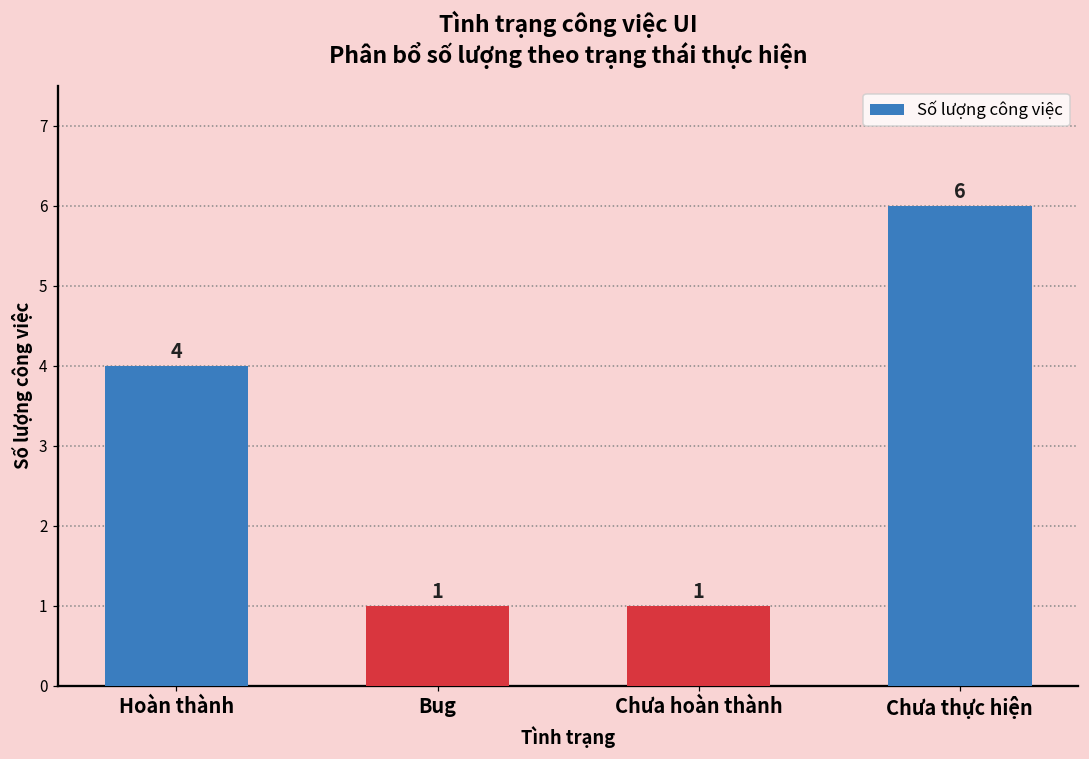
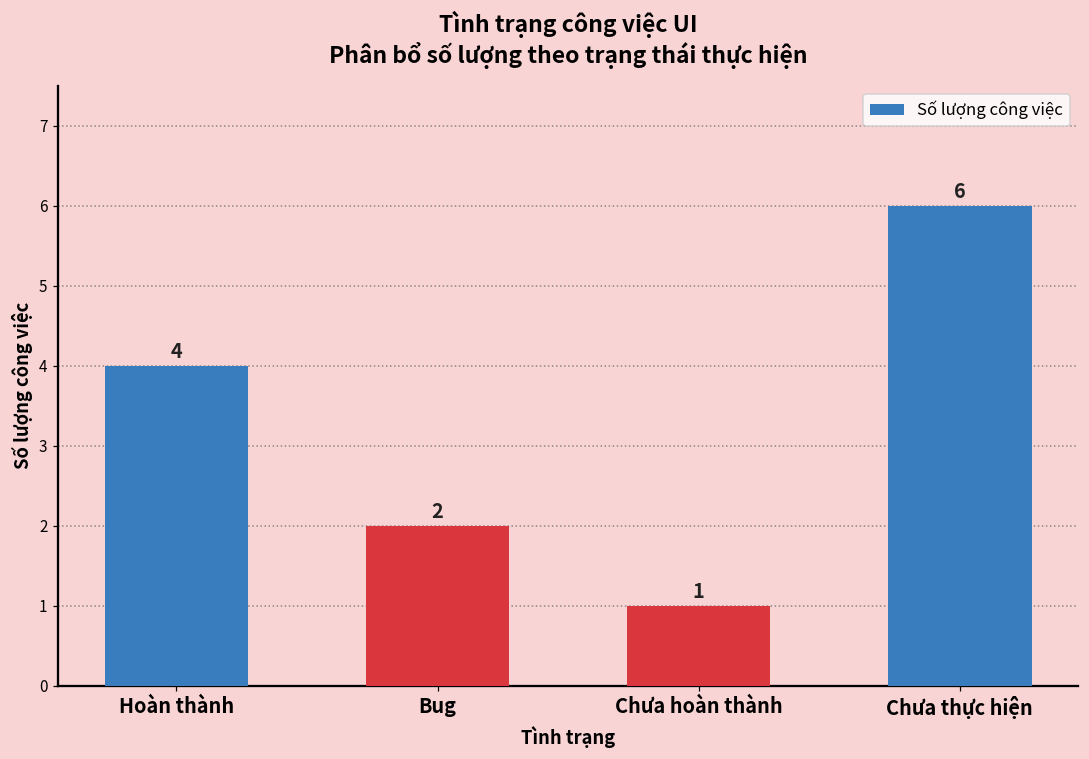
  {
    "Hoàn thành": 4,
-   "Bug": 1,
+   "Bug": 2,
    "Chưa hoàn thành": 1,
    "Chưa thực hiện": 6
  }
